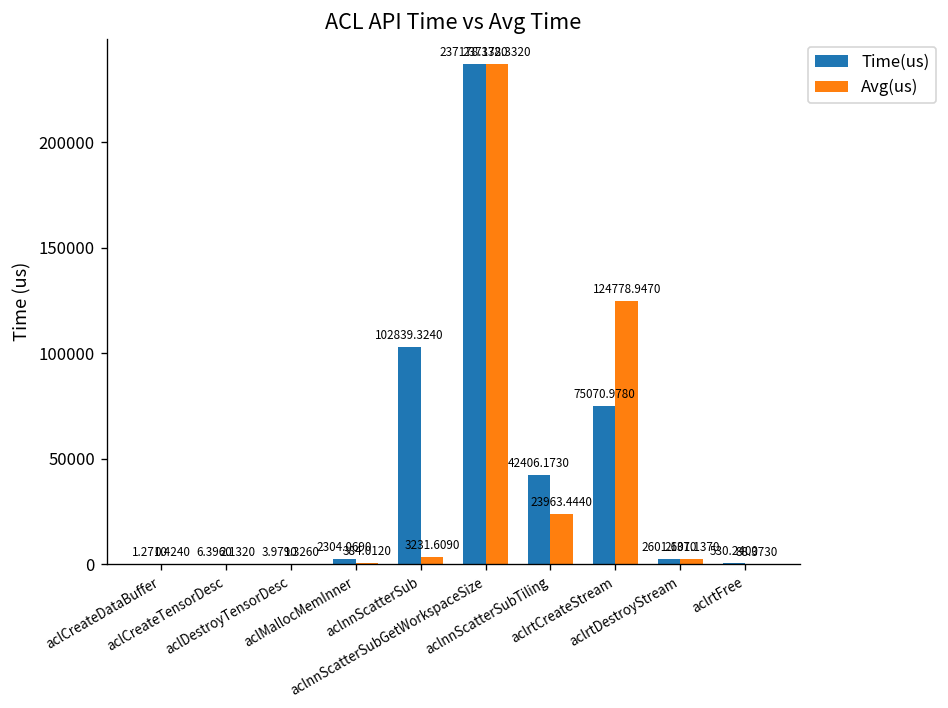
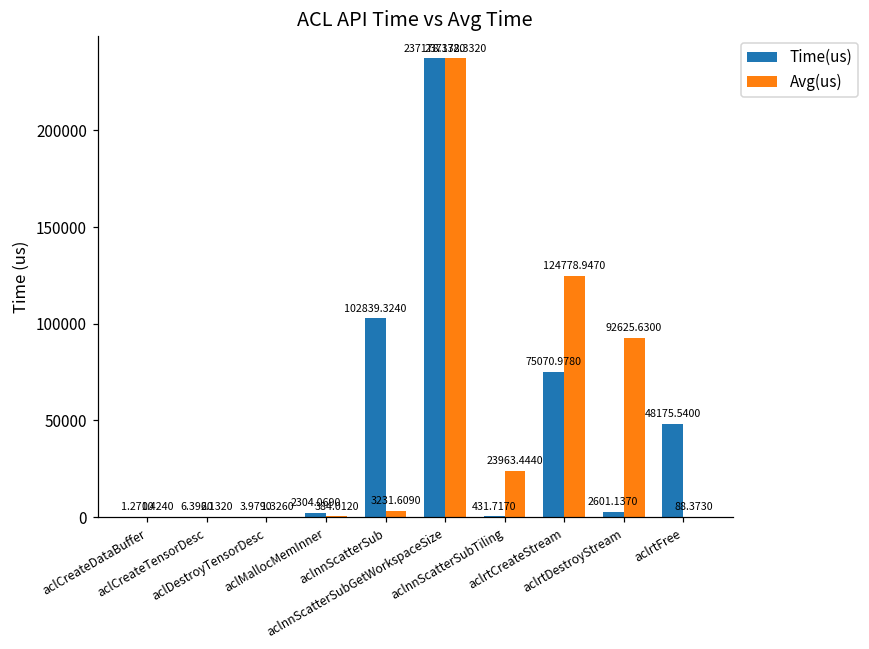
  {
    "Time(us)": {
      "aclnnScatterSub": 102839.3240,
-     "aclnnScatterSubTiling": 42406.1730,
+     "aclnnScatterSubTiling": 431.7170,
      "aclrtCreateStream": 75070.9780,
      "aclrtDestroyStream": 2601.1370,
-     "aclrtFree": 530.2400
+     "aclrtFree": 48175.5400
    },
    "Avg(us)": {
      "aclnnScatterSub": 3231.6090,
      "aclnnScatterSubTiling": 23963.4440,
      "aclrtCreateStream": 124778.9470,
-     "aclrtDestroyStream": 2601.1370,
+     "aclrtDestroyStream": 92625.6300,
      "aclrtFree": 88.3730
    }
  }
